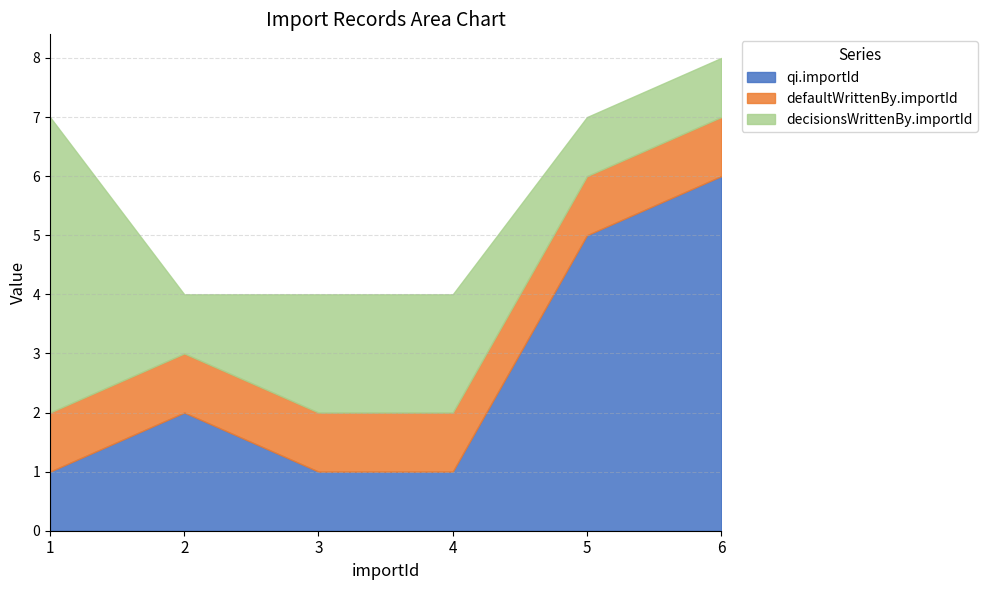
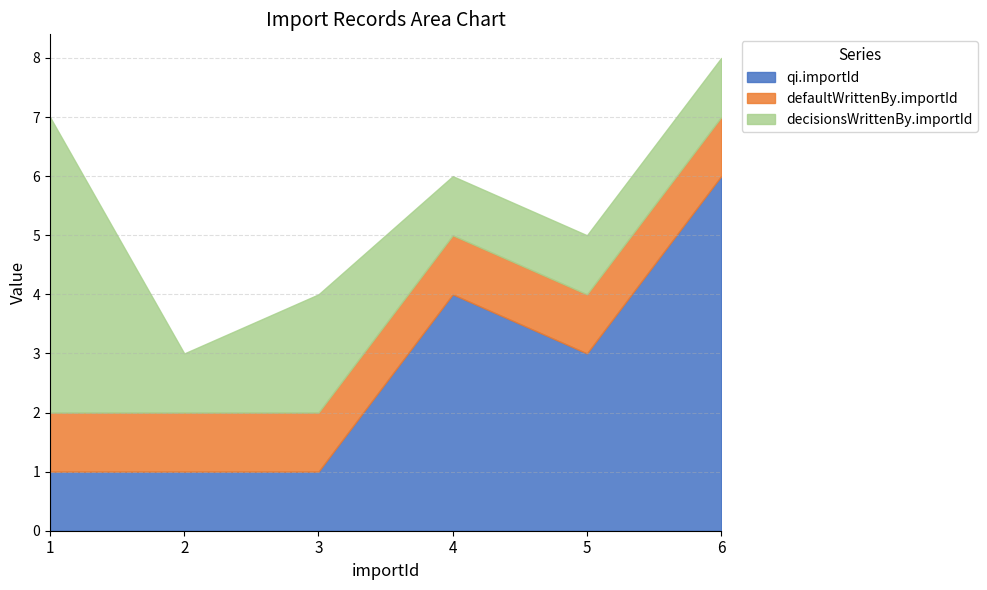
  {
    "qi.importId": {
      "1": 1,
-     "2": 2,
+     "2": 1,
      "3": 1,
-     "4": 1,
-     "5": 5,
+     "4": 4,
+     "5": 3,
      "6": 6
    },
    "defaultWrittenBy.importId": {
      "1": 1,
      "2": 1,
      "3": 1,
      "4": 1,
      "5": 1,
      "6": 1
    },
    "decisionsWrittenBy.importId": {
      "1": 5,
      "2": 1,
      "3": 2,
-     "4": 2,
+     "4": 1,
      "5": 1,
      "6": 1
    }
  }
